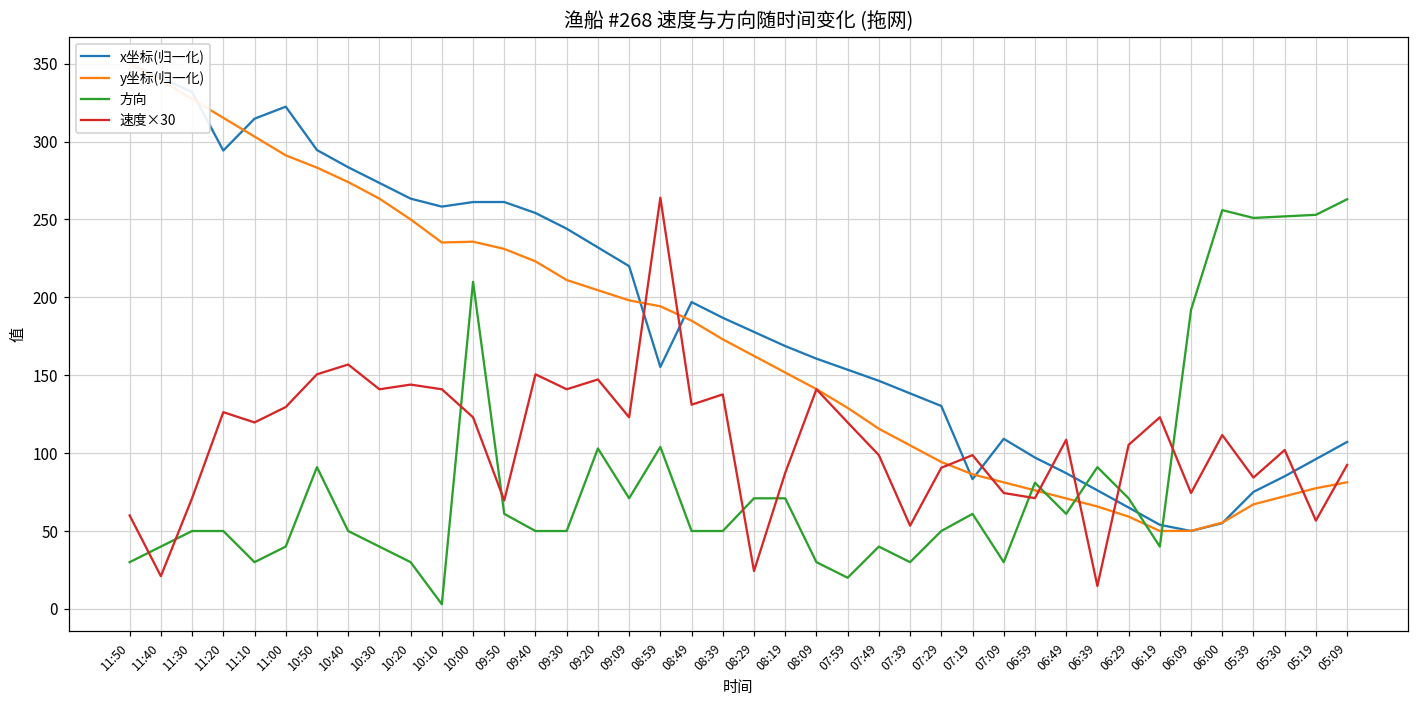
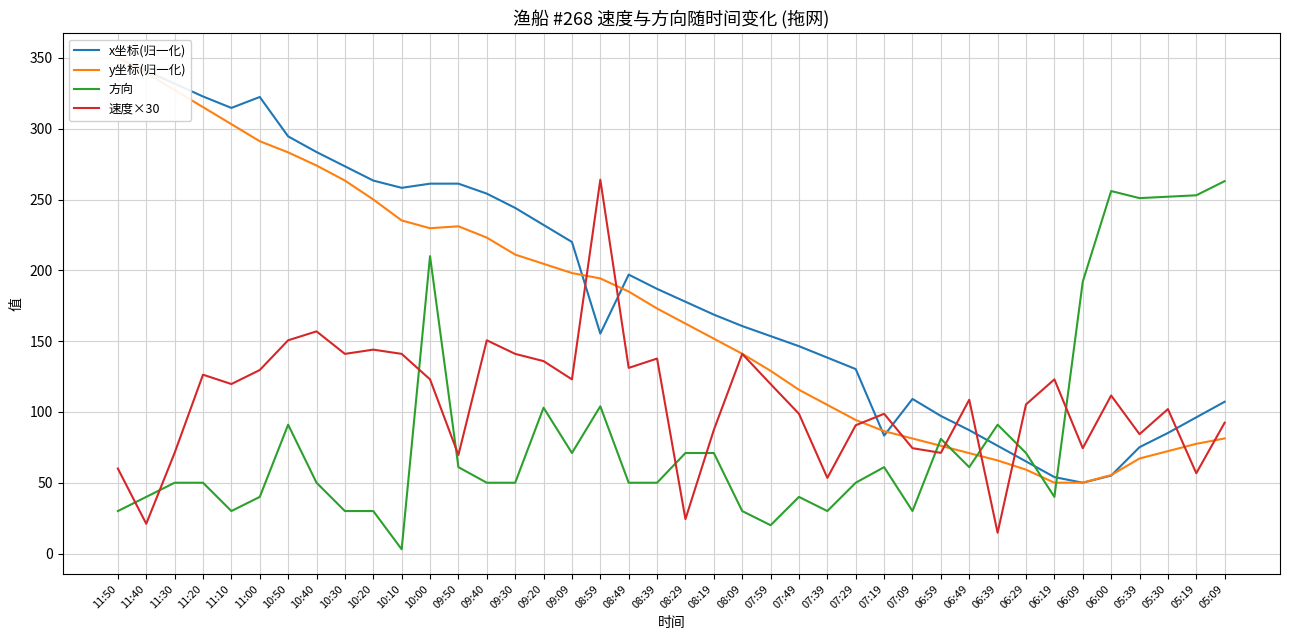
  {
    "x坐标(归一化)": {
-     "11:20": 294,
+     "11:20": 323,
      "11:10": 315,
      "11:00": 322,
      "10:50": 295,
      "10:40": 284,
      "10:30": 273,
      "10:20": 263,
      "10:10": 258,
      "10:00": 261,
      "09:50": 261,
      "09:40": 254,
      "09:30": 244,
      "09:20": 232,
      "09:09": 220,
      "08:59": 155,
      "08:49": 197,
      "08:39": 187,
      "08:29": 178,
      "08:19": 169,
      "08:09": 161,
      "07:59": 154,
      "07:49": 146,
      "07:39": 138,
      "07:29": 130,
      "07:19": 83,
      "07:09": 109,
      "06:59": 97,
      "06:49": 87,
      "06:39": 76,
      "06:29": 65,
      "06:19": 54,
      "05:39": 75,
      "05:30": 85,
      "05:19": 96,
      "05:09": 107
    },
    "y坐标(归一化)": {
      "11:20": 315,
      "11:10": 303,
      "11:00": 291,
      "10:50": 283,
      "10:40": 274,
      "10:30": 263,
      "10:20": 250,
      "10:10": 235,
-     "10:00": 236,
+     "10:00": 230,
      "09:50": 231,
      "09:40": 223,
      "09:30": 211,
      "09:20": 205,
      "09:09": 198,
      "08:59": 194,
      "08:49": 185,
      "08:39": 173,
      "08:29": 162,
      "08:19": 152,
      "07:59": 129,
      "07:49": 116,
      "07:39": 105,
      "07:29": 94,
      "07:19": 86,
      "07:09": 81,
      "06:59": 76,
      "06:49": 71,
      "06:39": 66,
      "06:29": 59,
      "06:19": 50,
      "05:39": 67,
      "05:30": 72,
      "05:19": 77,
      "05:09": 81
    },
    "方向": {
      "11:50": 30,
      "11:40": 40,
      "11:30": 50,
      "11:20": 50,
      "11:10": 30,
      "11:00": 40,
      "10:50": 91,
      "10:40": 50,
-     "10:30": 40,
+     "10:30": 30,
      "10:20": 30,
      "10:10": 3,
      "10:00": 210,
      "09:50": 61,
      "09:40": 50,
      "09:30": 50,
      "09:20": 103,
      "09:09": 71,
      "08:59": 104,
      "08:49": 50,
      "08:39": 50,
      "08:29": 71,
      "08:19": 71,
      "08:09": 30,
      "07:59": 20,
      "07:49": 40,
      "07:39": 30,
      "07:29": 50,
      "07:19": 61,
      "07:09": 30,
      "06:59": 81,
      "06:49": 61,
      "06:39": 91,
      "06:29": 71,
      "06:19": 40,
      "06:09": 192,
      "06:00": 256,
      "05:39": 251,
      "05:30": 252,
      "05:19": 253,
      "05:09": 263
    },
    "速度×30": {
      "11:50": 60,
      "11:40": 21,
      "11:30": 71,
      "11:20": 126,
      "11:10": 120,
      "11:00": 130,
      "10:50": 151,
      "10:40": 157,
      "10:30": 141,
      "10:20": 144,
      "10:10": 141,
      "10:00": 123,
      "09:50": 70,
      "09:40": 151,
      "09:30": 141,
-     "09:20": 147,
+     "09:20": 136,
      "09:09": 123,
      "08:59": 264,
      "08:49": 131,
      "08:39": 138,
      "08:29": 24,
      "08:19": 87,
      "07:59": 120,
      "07:49": 99,
      "07:39": 53,
      "07:29": 91,
      "07:19": 99,
      "07:09": 74,
      "06:59": 71,
      "06:49": 109,
      "06:39": 15,
      "06:29": 105,
      "06:19": 123,
      "06:09": 74,
      "06:00": 112,
      "05:39": 84,
      "05:30": 102,
      "05:19": 57,
      "05:09": 92
    }
  }
